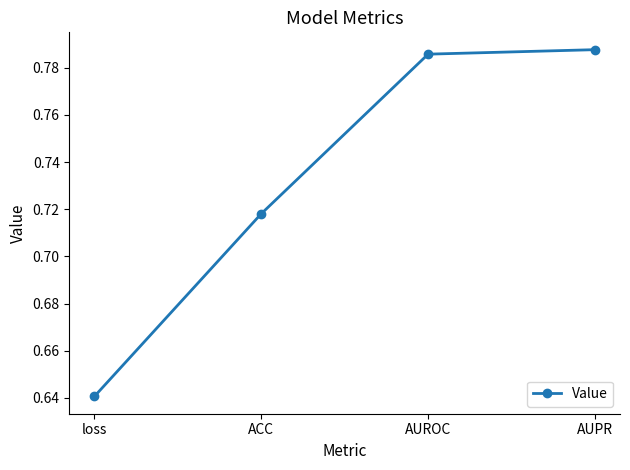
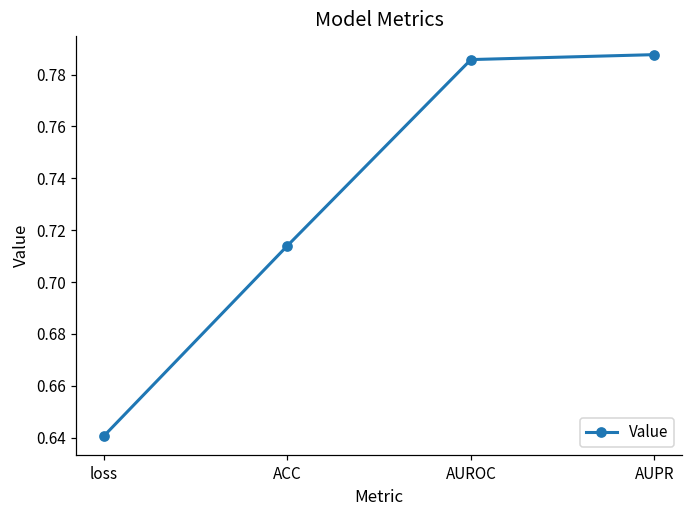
  {
    "loss": 0.641,
-   "ACC": 0.718,
+   "ACC": 0.714,
    "AUROC": 0.786,
    "AUPR": 0.788
  }
